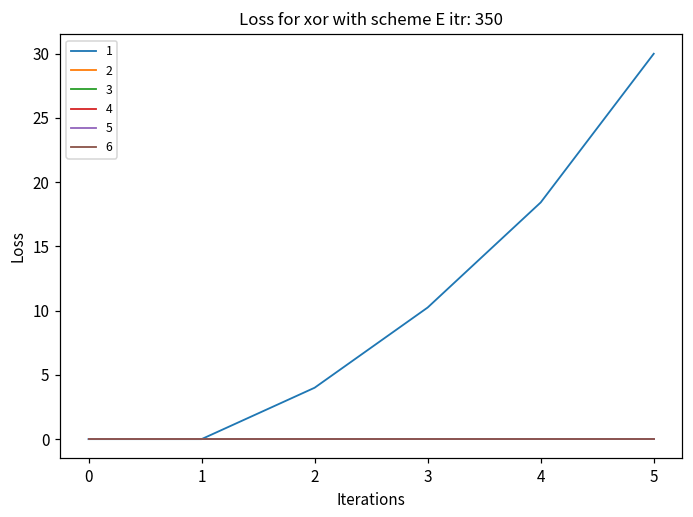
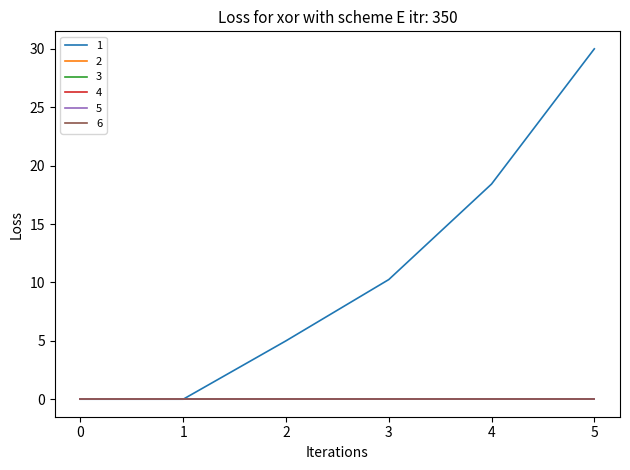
  {
    "1": {
-     "2": 4,
+     "2": 5,
      "3": 10.2,
      "4": 18.4,
      "5": 30
    },
    "6": {
      "2": 0,
      "3": 0,
      "4": 0,
      "5": 0
    }
  }
